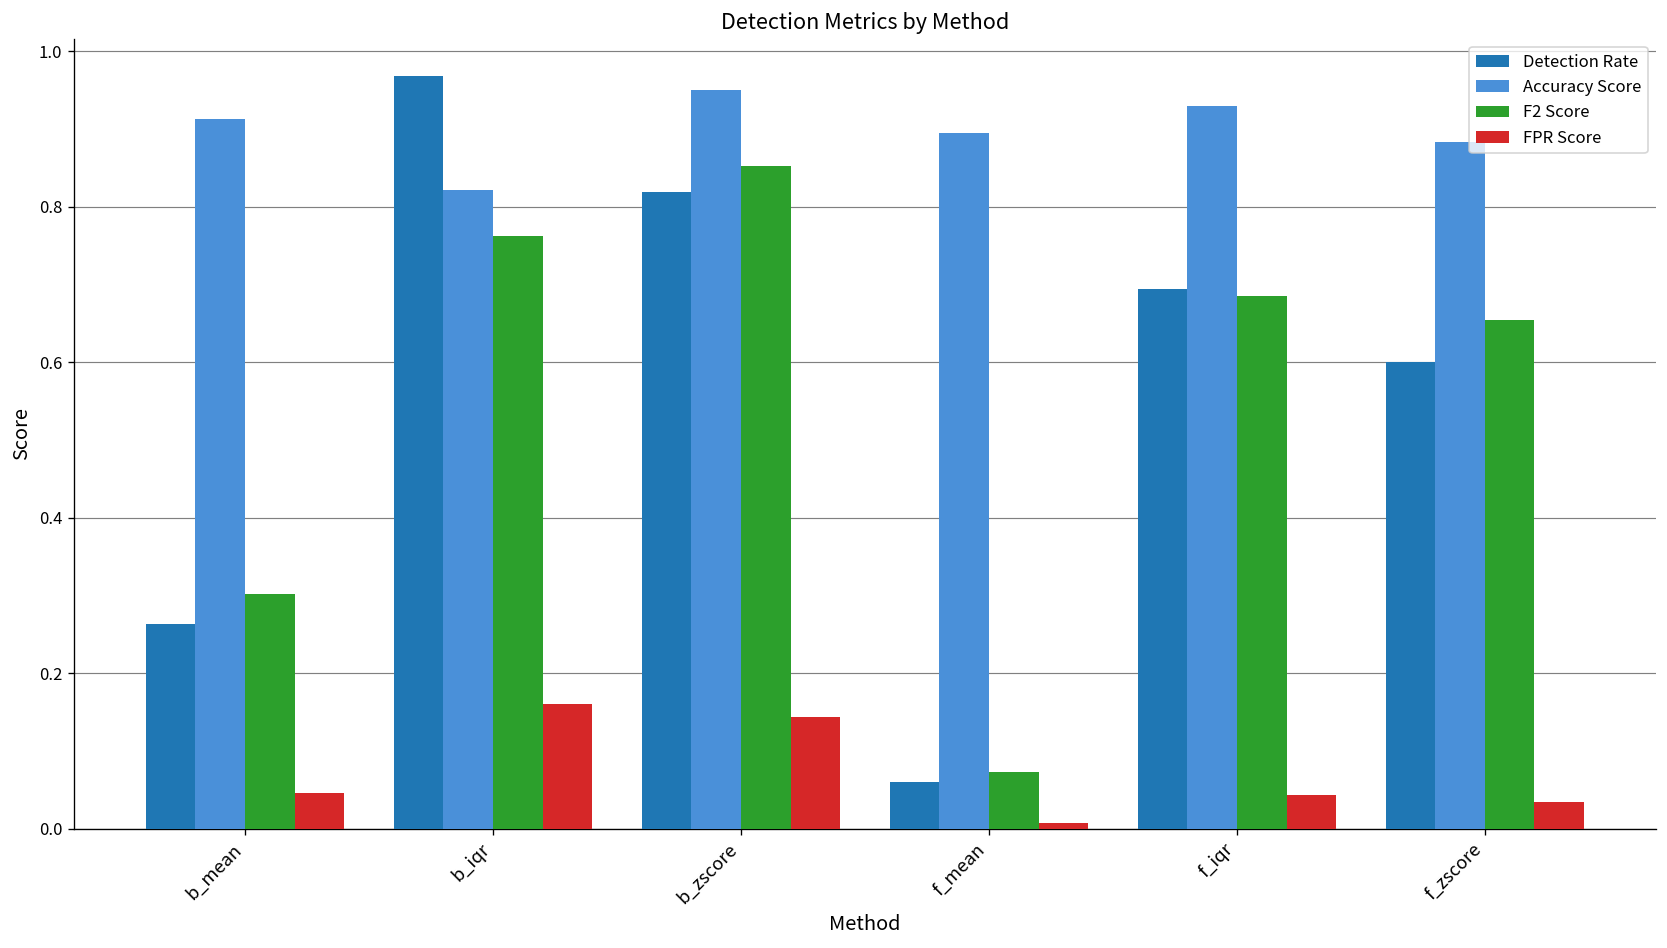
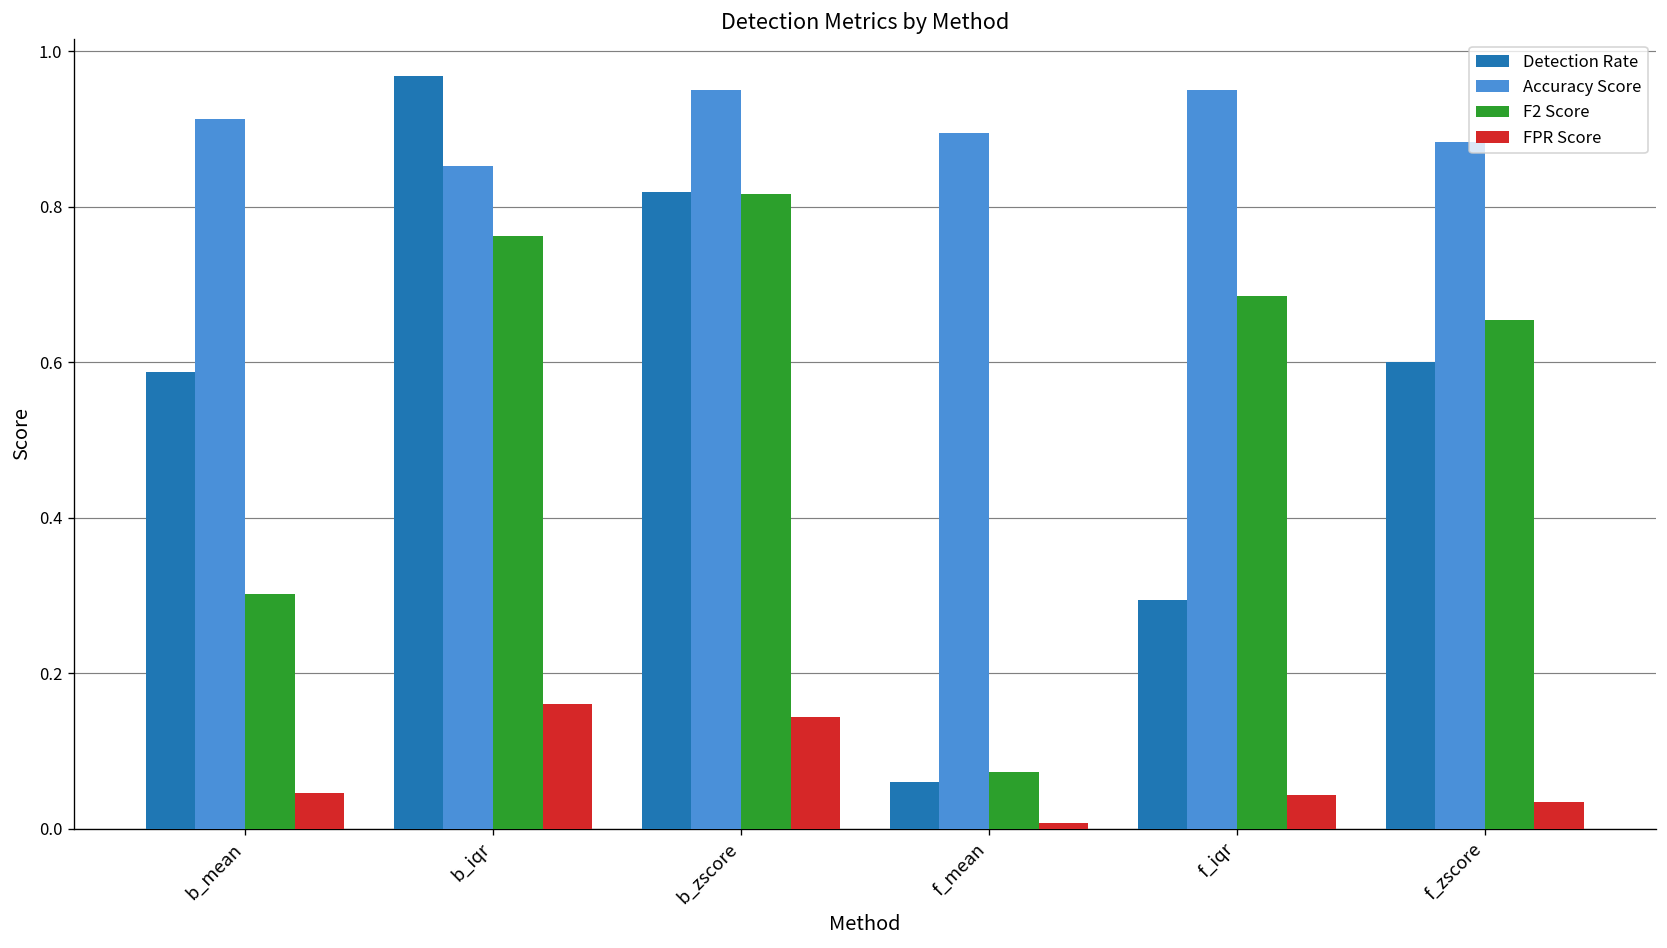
  {
    "Detection Rate": {
-     "b_mean": 0.26,
+     "b_mean": 0.59,
      "b_iqr": 0.97,
      "b_zscore": 0.82,
      "f_mean": 0.06,
-     "f_iqr": 0.69,
+     "f_iqr": 0.29,
      "f_zscore": 0.60
    },
    "Accuracy Score": {
      "b_mean": 0.91,
-     "b_iqr": 0.82,
+     "b_iqr": 0.85,
      "b_zscore": 0.95,
      "f_mean": 0.89,
-     "f_iqr": 0.93,
+     "f_iqr": 0.95,
      "f_zscore": 0.88
    },
    "F2 Score": {
      "b_mean": 0.30,
      "b_iqr": 0.76,
-     "b_zscore": 0.85,
+     "b_zscore": 0.82,
      "f_mean": 0.07,
      "f_iqr": 0.69,
      "f_zscore": 0.66
    },
    "FPR Score": {
      "b_mean": 0.05,
      "b_iqr": 0.16,
      "b_zscore": 0.14,
      "f_mean": 0.01,
      "f_iqr": 0.04,
      "f_zscore": 0.03
    }
  }
